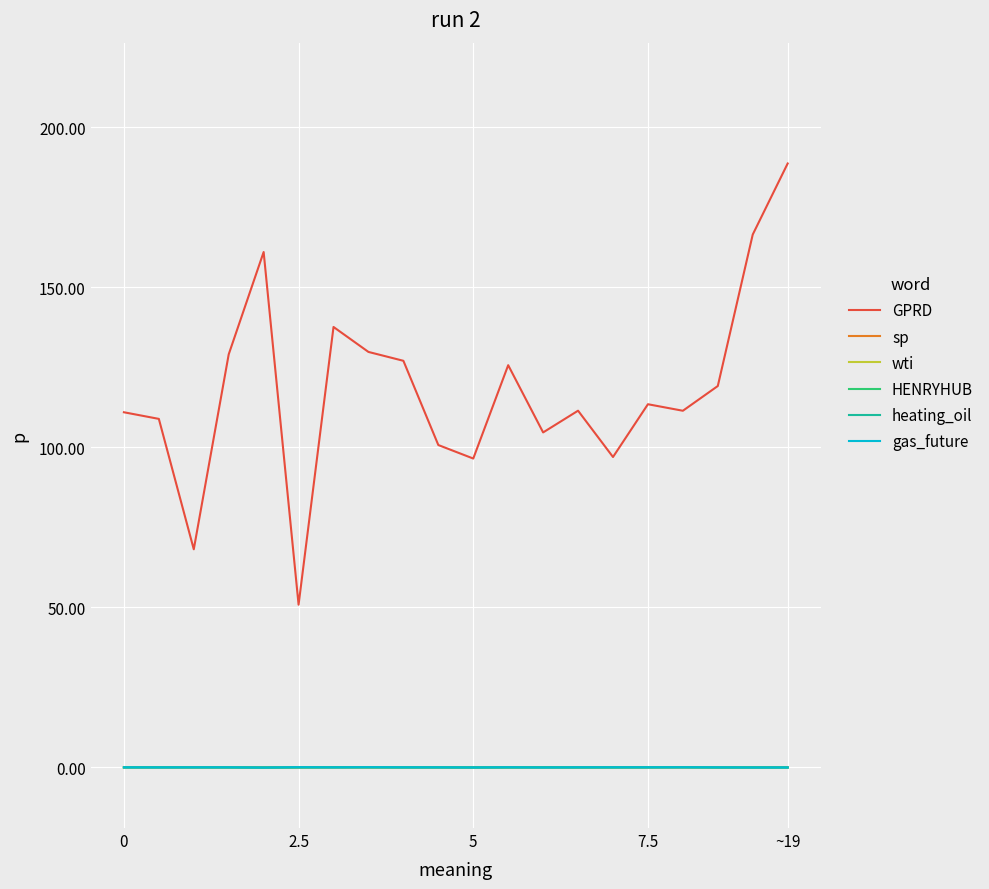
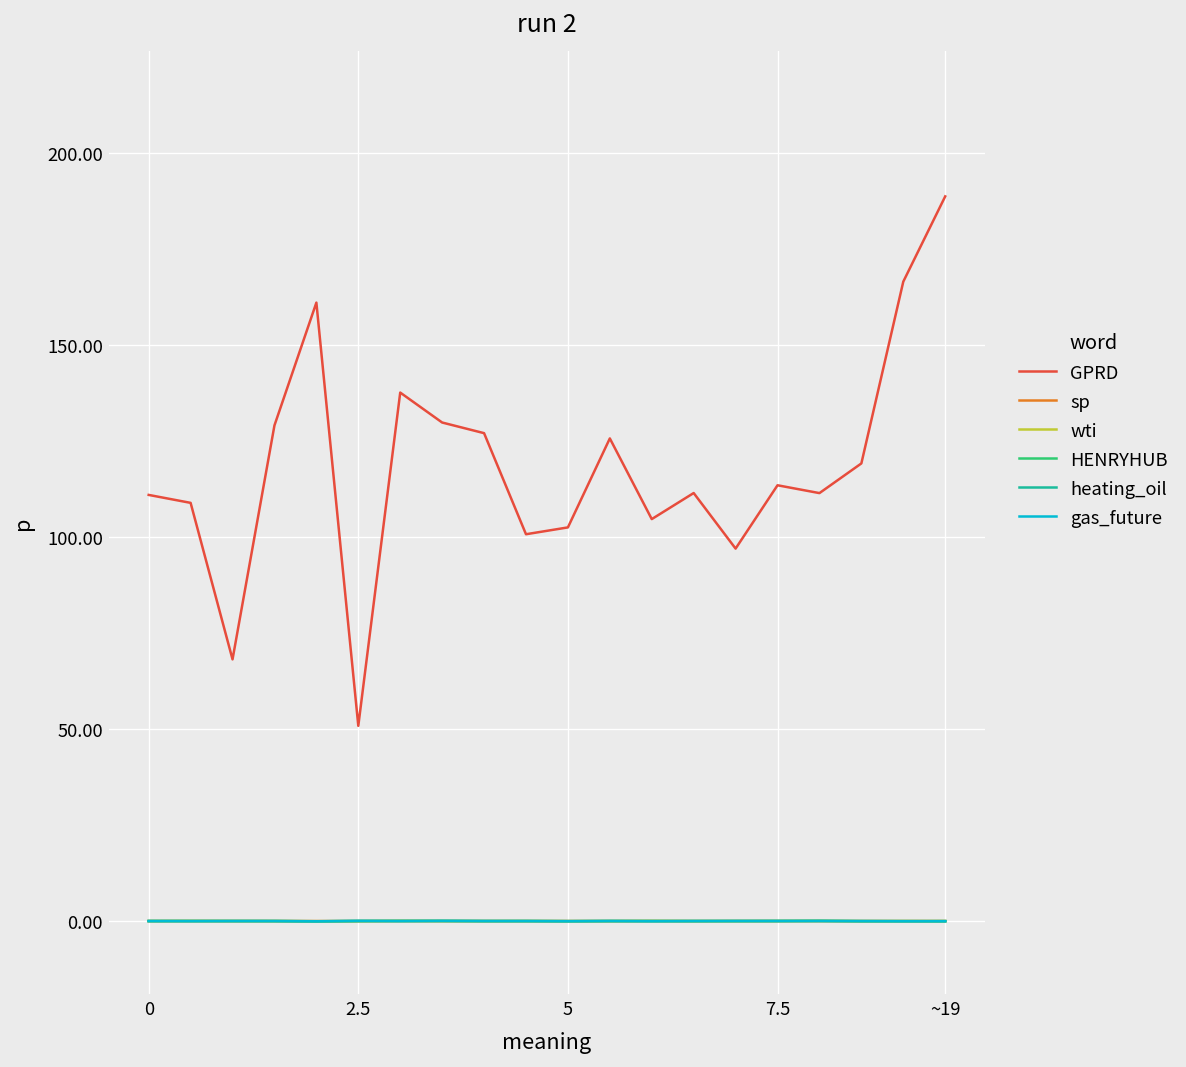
  {
    "GPRD": {
      "0": 111,
      "2.5": 51,
-     "5": 97,
+     "5": 103,
      "7.5": 113,
      "~19": 189
    }
  }
